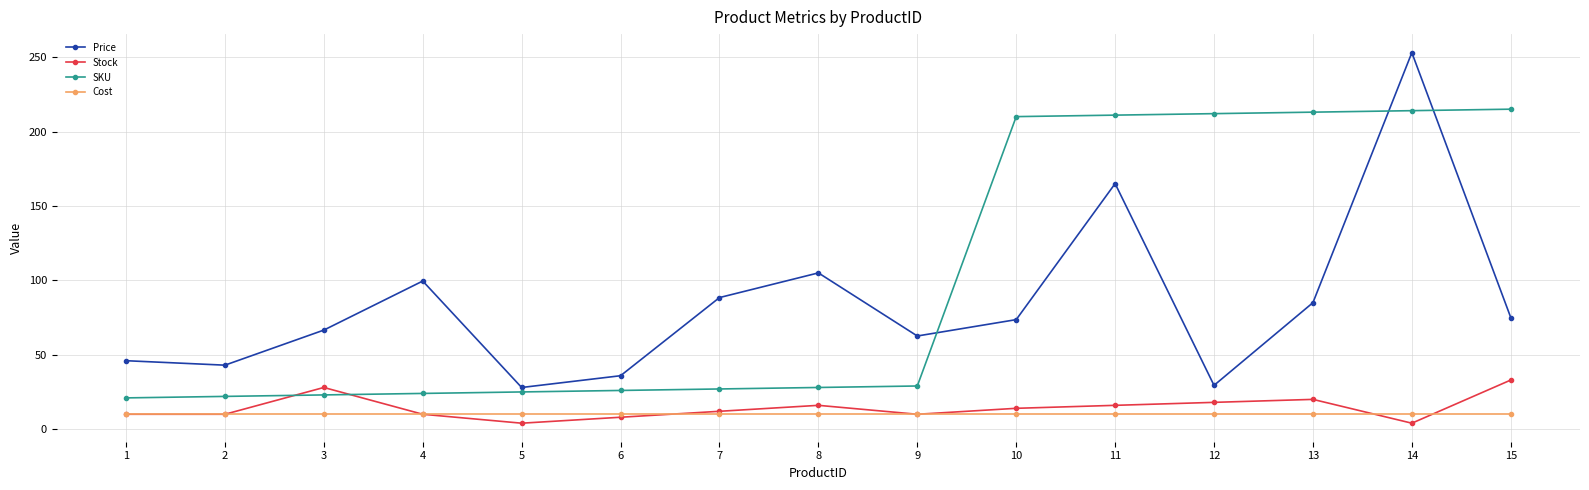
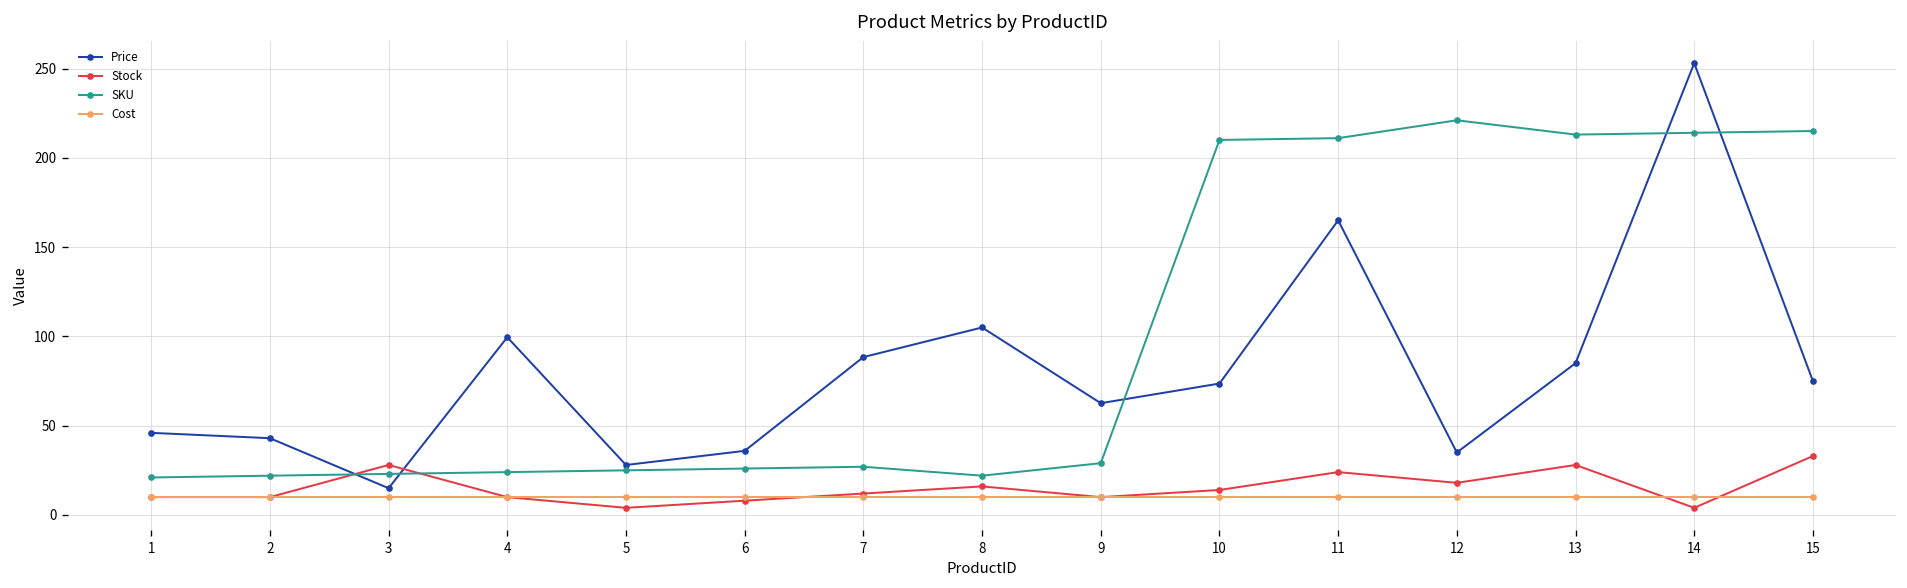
  {
    "Price": {
      "1": 46,
      "2": 43,
-     "3": 67,
+     "3": 15,
      "4": 100,
      "5": 28,
      "6": 36,
      "7": 88,
      "8": 105,
      "9": 63,
      "10": 74,
      "11": 165,
-     "12": 29,
+     "12": 35,
      "13": 85,
      "14": 253,
      "15": 75
    },
    "Stock": {
      "3": 28,
      "5": 4,
      "6": 8,
      "7": 12,
      "8": 16,
      "10": 14,
-     "11": 16,
+     "11": 24,
      "12": 18,
-     "13": 20,
+     "13": 28,
      "14": 4,
      "15": 33
    },
    "SKU": {
      "1": 21,
      "2": 22,
      "3": 23,
      "4": 24,
      "5": 25,
      "6": 26,
      "7": 27,
-     "8": 28,
+     "8": 22,
      "9": 29,
      "10": 210,
      "11": 211,
-     "12": 212,
+     "12": 221,
      "13": 213,
      "14": 214,
      "15": 215
    },
    "Cost": {
      "3": 10,
      "5": 10,
      "6": 10,
      "7": 10,
      "8": 10,
      "10": 10,
      "11": 10,
      "12": 10,
      "13": 10,
      "14": 10,
      "15": 10
    }
  }
